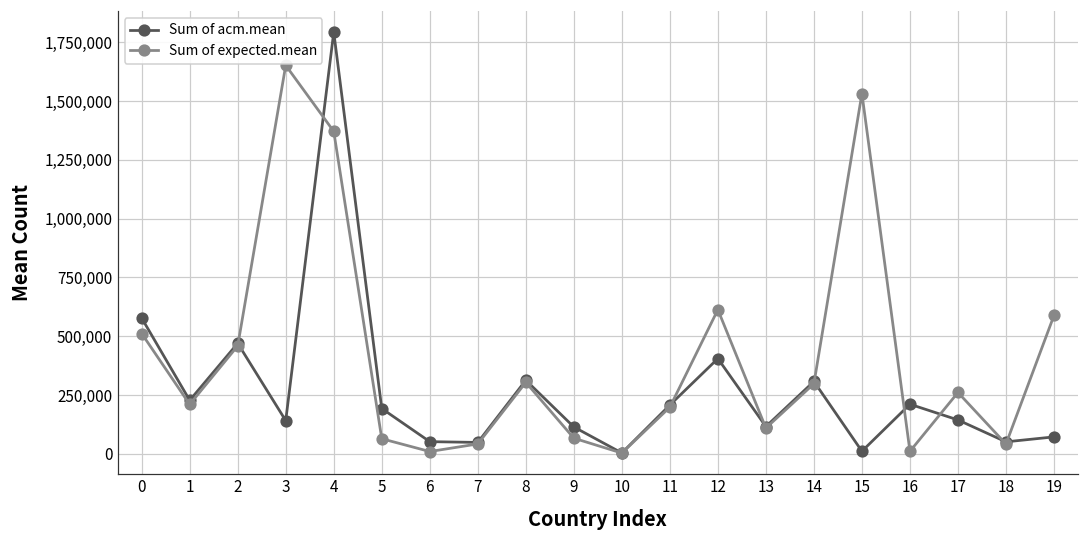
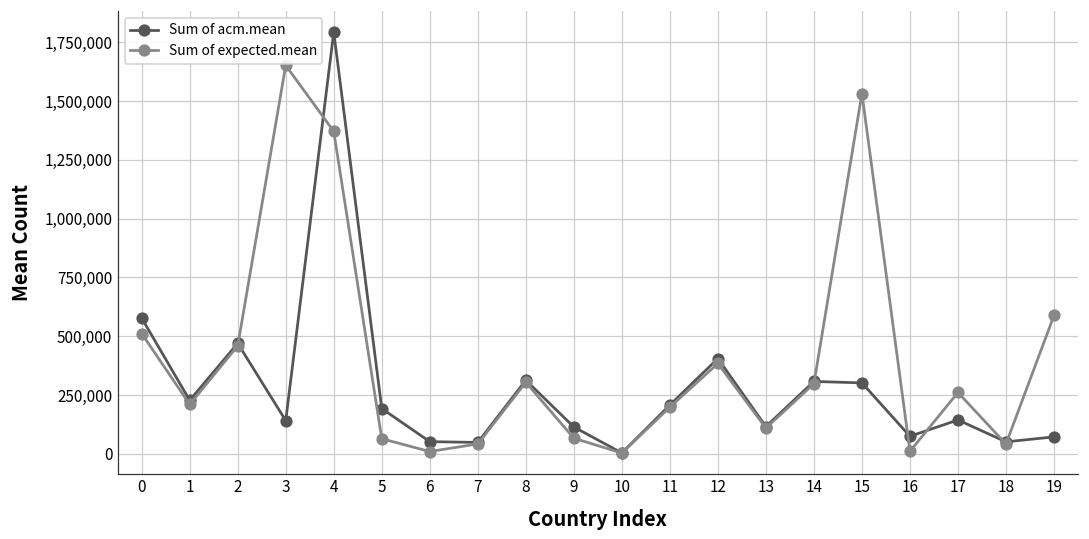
  {
    "Sum of acm.mean": {
      "0": "580,000",
      "1": "230,000",
      "3": "140,000",
      "4": "1,790,000",
      "5": "190,000",
      "6": "50,000",
      "9": "110,000",
      "12": "400,000",
-     "15": "10,000",
-     "16": "210,000",
+     "15": "300,000",
+     "16": "70,000",
      "17": "140,000",
      "19": "70,000"
    },
    "Sum of expected.mean": {
      "0": "510,000",
      "1": "210,000",
      "3": "1,650,000",
      "4": "1,370,000",
      "5": "60,000",
      "6": "10,000",
      "9": "70,000",
-     "12": "610,000",
+     "12": "380,000",
      "15": "1,530,000",
      "16": "10,000",
      "17": "260,000",
      "19": "590,000"
    }
  }
